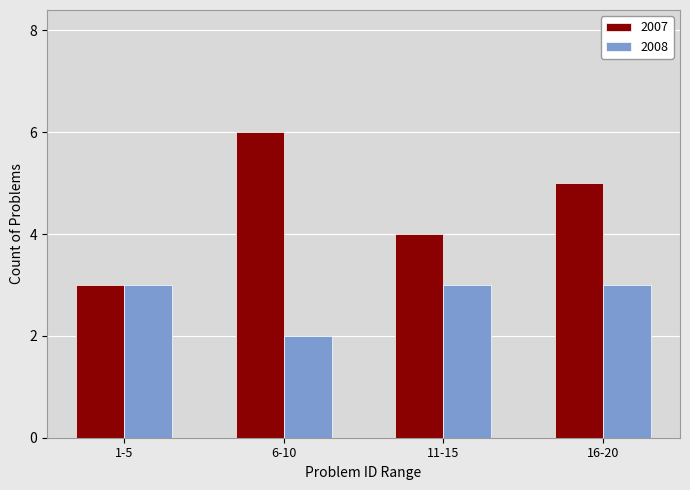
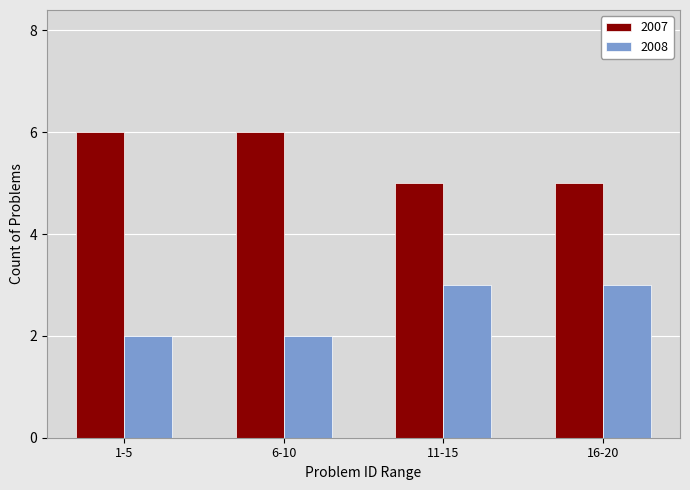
  {
    "2007": {
-     "1-5": 3,
+     "1-5": 6,
      "6-10": 6,
-     "11-15": 4,
+     "11-15": 5,
      "16-20": 5
    },
    "2008": {
-     "1-5": 3,
+     "1-5": 2,
      "6-10": 2,
      "11-15": 3,
      "16-20": 3
    }
  }
